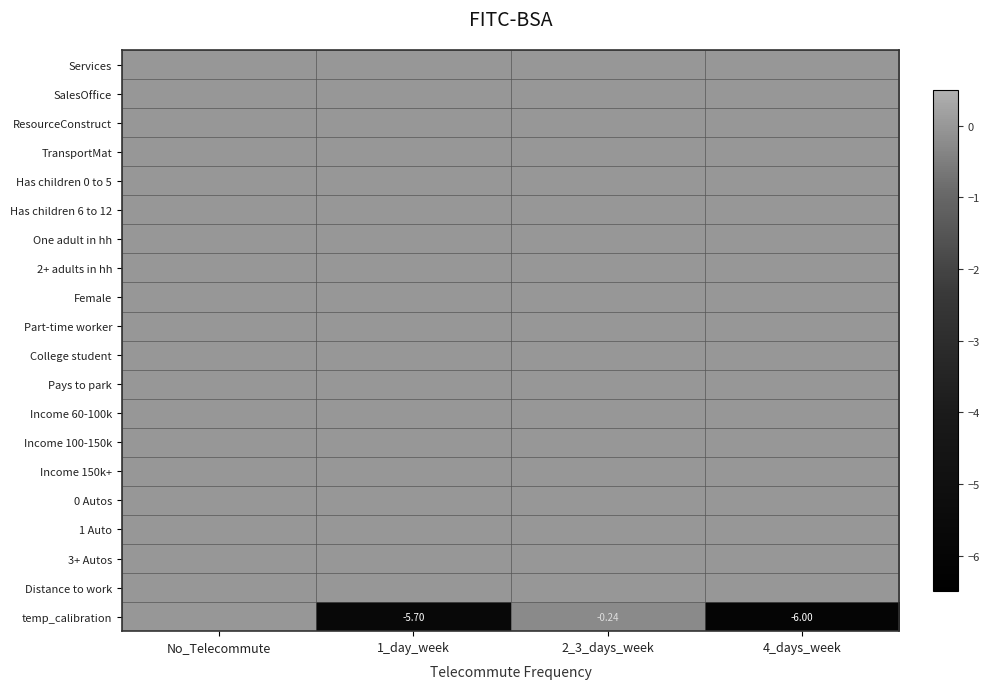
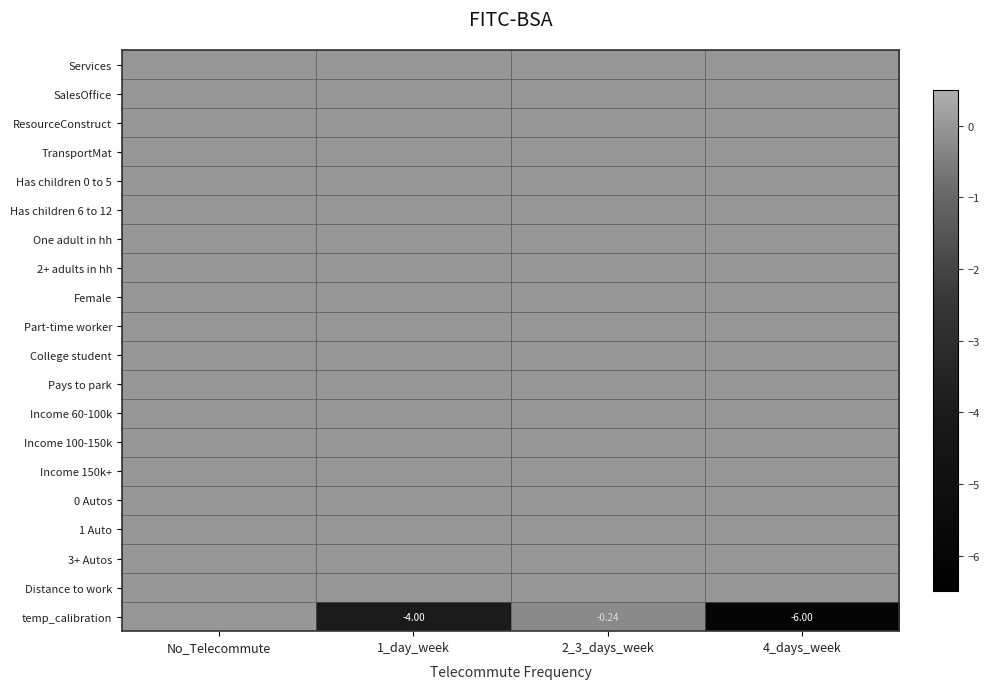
  {
    "temp_calibration": {
-     "1_day_week": -5.70,
+     "1_day_week": -4.00,
      "2_3_days_week": -0.24,
      "4_days_week": -6.00
    }
  }
